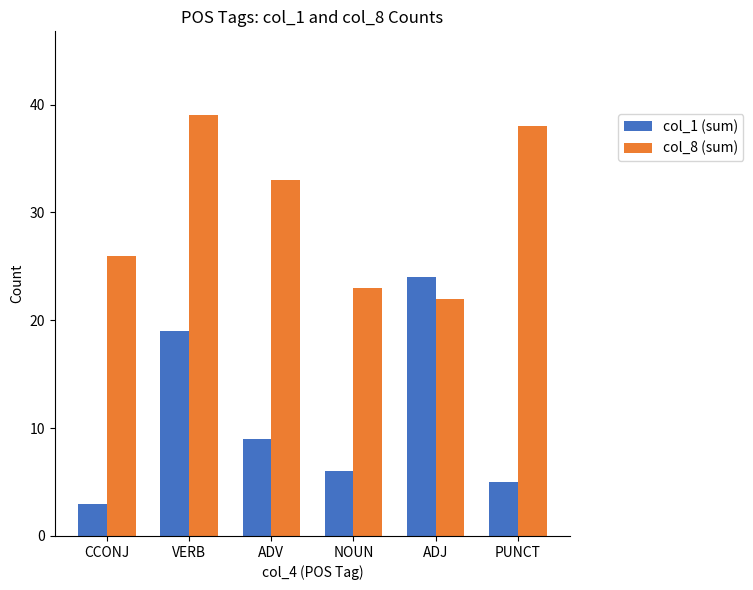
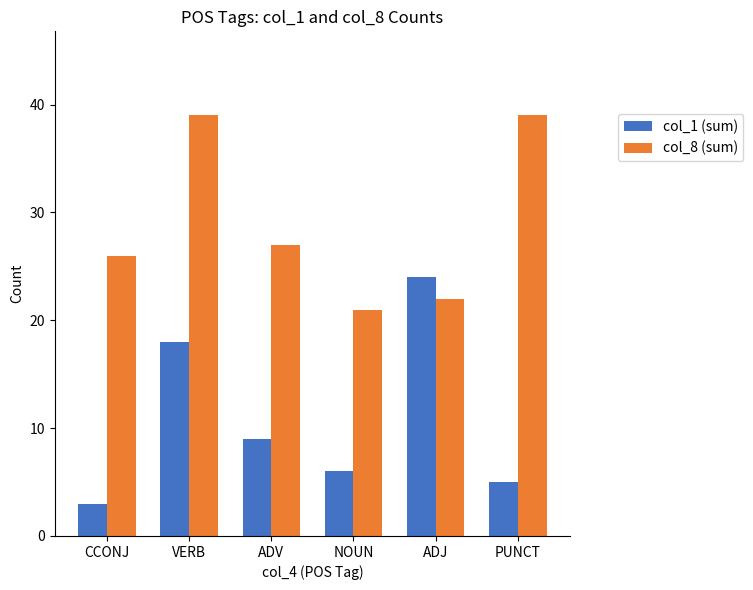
  {
    "col_1 (sum)": {
      "CCONJ": 3,
-     "VERB": 19,
+     "VERB": 18,
      "ADV": 9,
      "NOUN": 6,
      "ADJ": 24,
      "PUNCT": 5
    },
    "col_8 (sum)": {
      "CCONJ": 26,
      "VERB": 39,
-     "ADV": 33,
-     "NOUN": 23,
+     "ADV": 27,
+     "NOUN": 21,
      "ADJ": 22,
-     "PUNCT": 38
+     "PUNCT": 39
    }
  }
